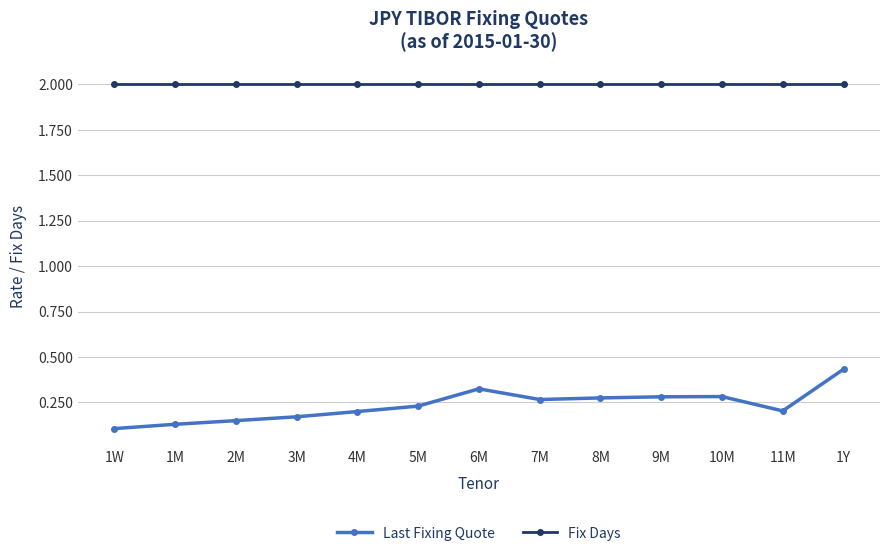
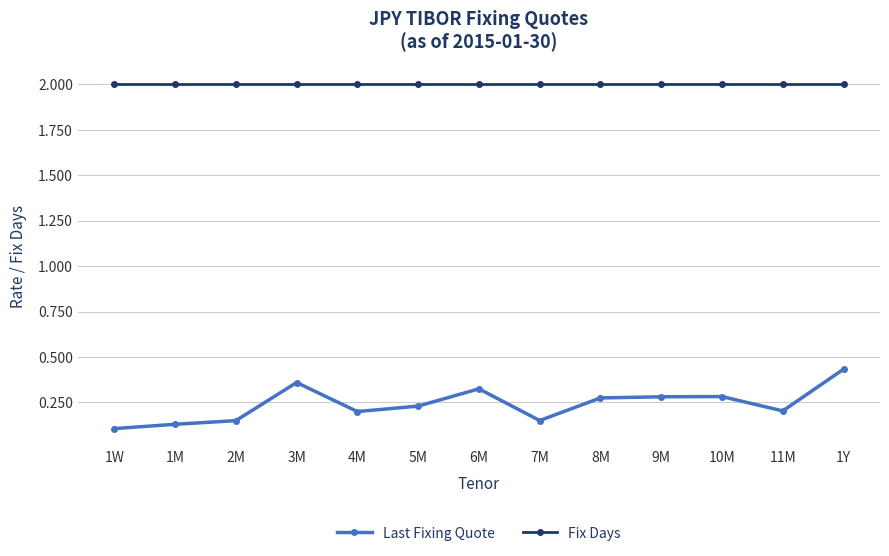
  {
    "Last Fixing Quote": {
      "1W": 0.11,
      "1M": 0.13,
      "2M": 0.15,
-     "3M": 0.17,
+     "3M": 0.36,
      "4M": 0.20,
      "5M": 0.23,
      "6M": 0.33,
-     "7M": 0.27,
+     "7M": 0.15,
      "8M": 0.28,
      "9M": 0.28,
      "10M": 0.28,
      "11M": 0.20,
      "1Y": 0.43
    },
    "Fix Days": {
      "1W": 2.00,
      "1M": 2.00,
      "2M": 2.00,
      "3M": 2.00,
      "4M": 2.00,
      "5M": 2.00,
      "6M": 2.00,
      "7M": 2.00,
      "8M": 2.00,
      "9M": 2.00,
      "10M": 2.00,
      "11M": 2.00,
      "1Y": 2.00
    }
  }
